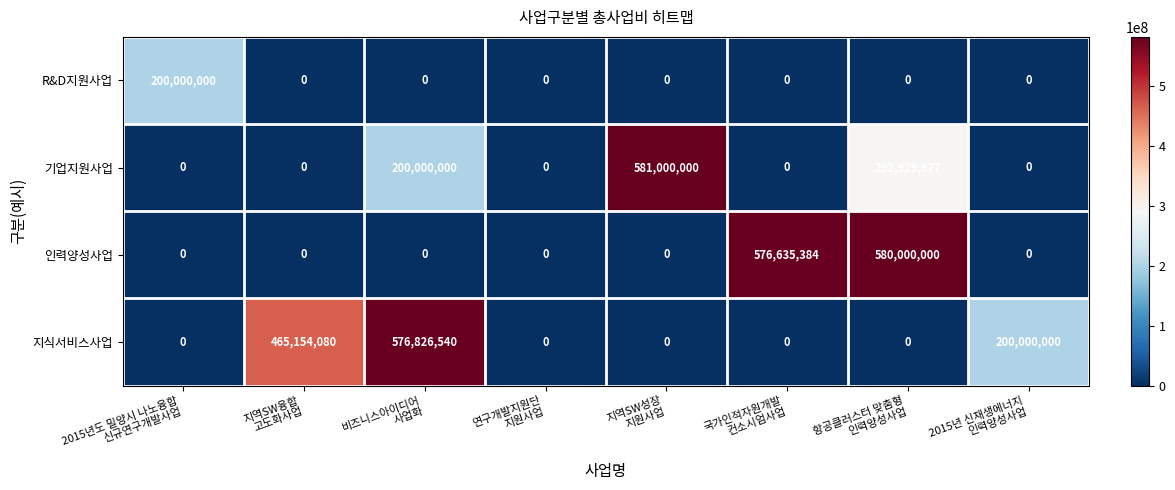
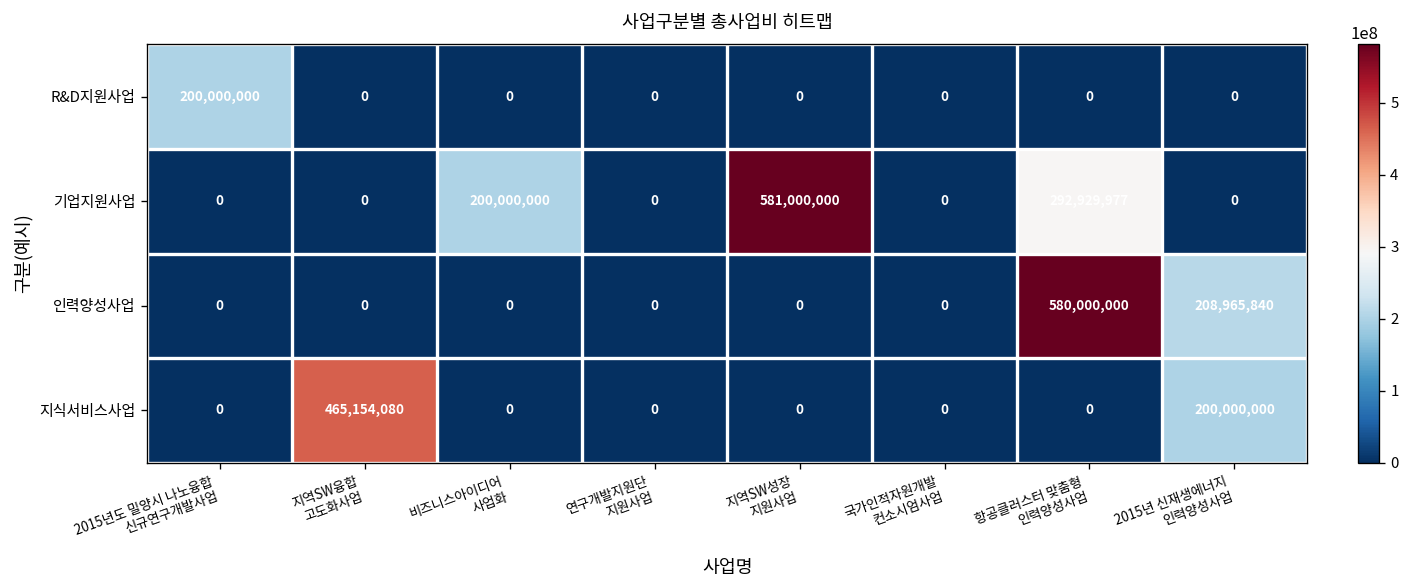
  {
    "R&D지원사업": {
      "2015년도 밀양시 나노융합 신규연구개발사업": "200,000,000",
      "지역SW융합 고도화사업": "0",
      "비즈니스아이디어 사업화": "0",
      "연구개발지원단 지원사업": "0",
      "지역SW성장 지원사업": "0",
      "국가인적자원개발 컨소시엄사업": "0",
      "항공클러스터 맞춤형 인력양성사업": "0",
      "2015년 신재생에너지 인력양성사업": "0"
    },
    "기업지원사업": {
      "2015년도 밀양시 나노융합 신규연구개발사업": "0",
      "지역SW융합 고도화사업": "0",
      "비즈니스아이디어 사업화": "200,000,000",
      "연구개발지원단 지원사업": "0",
      "지역SW성장 지원사업": "581,000,000",
      "국가인적자원개발 컨소시엄사업": "0",
      "2015년 신재생에너지 인력양성사업": "0"
    },
    "인력양성사업": {
      "2015년도 밀양시 나노융합 신규연구개발사업": "0",
      "지역SW융합 고도화사업": "0",
      "비즈니스아이디어 사업화": "0",
      "연구개발지원단 지원사업": "0",
      "지역SW성장 지원사업": "0",
-     "국가인적자원개발 컨소시엄사업": "576,635,384",
+     "국가인적자원개발 컨소시엄사업": "0",
      "항공클러스터 맞춤형 인력양성사업": "580,000,000",
-     "2015년 신재생에너지 인력양성사업": "0"
+     "2015년 신재생에너지 인력양성사업": "208,965,840"
    },
    "지식서비스사업": {
      "2015년도 밀양시 나노융합 신규연구개발사업": "0",
      "지역SW융합 고도화사업": "465,154,080",
-     "비즈니스아이디어 사업화": "576,826,540",
+     "비즈니스아이디어 사업화": "0",
      "연구개발지원단 지원사업": "0",
      "지역SW성장 지원사업": "0",
      "국가인적자원개발 컨소시엄사업": "0",
      "항공클러스터 맞춤형 인력양성사업": "0",
      "2015년 신재생에너지 인력양성사업": "200,000,000"
    }
  }
